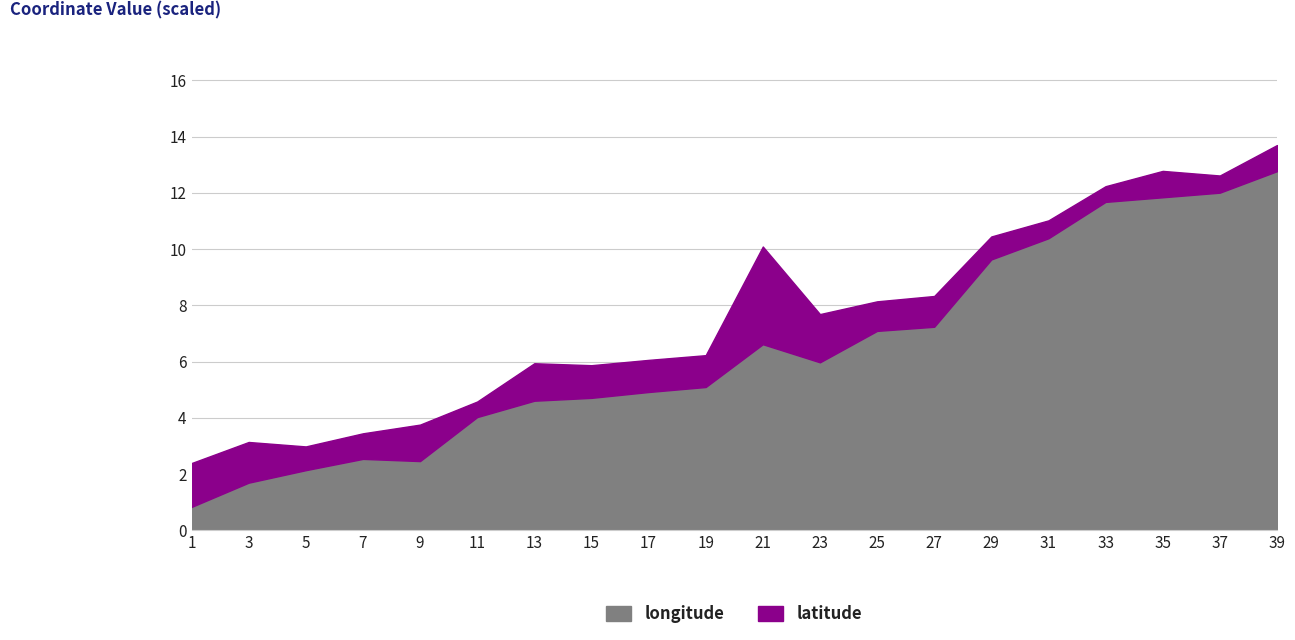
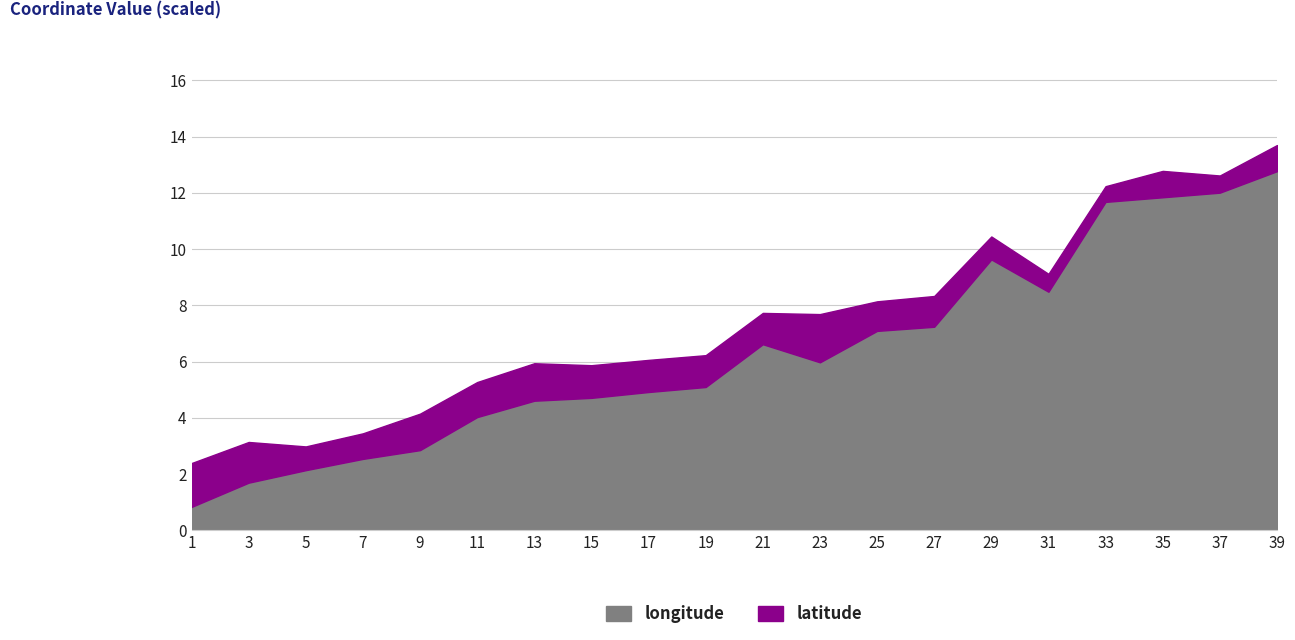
  {
    "longitude": {
-     "9": 2.5,
-     "31": 10.4
+     "9": 2.9,
+     "31": 8.5
    },
    "latitude": {
      "1": 1.6,
      "3": 1.4,
      "5": 0.8,
      "7": 0.9,
      "9": 1.3,
-     "11": 0.6,
+     "11": 1.2,
      "13": 1.3,
      "15": 1.2,
      "17": 1.1,
      "19": 1.1,
-     "21": 3.5,
+     "21": 1.1,
      "23": 1.7,
      "25": 1.1,
      "27": 1.1,
      "29": 0.8,
      "31": 0.6,
      "33": 0.6,
      "35": 0.9,
      "37": 0.6,
      "39": 0.9
    }
  }
